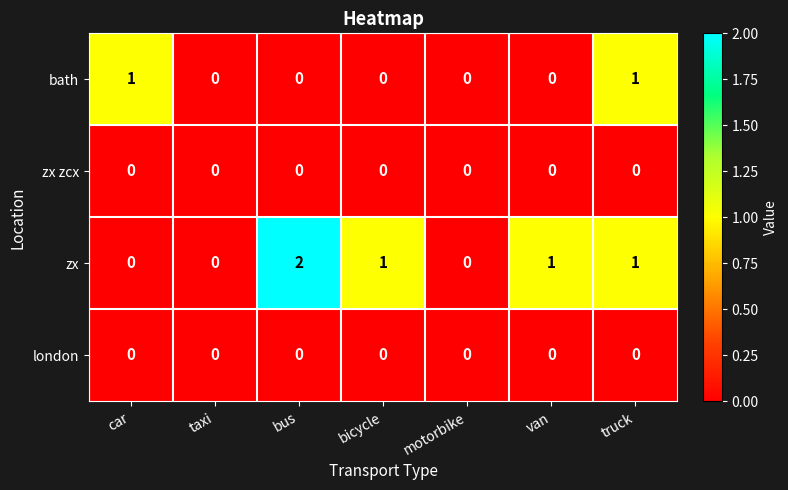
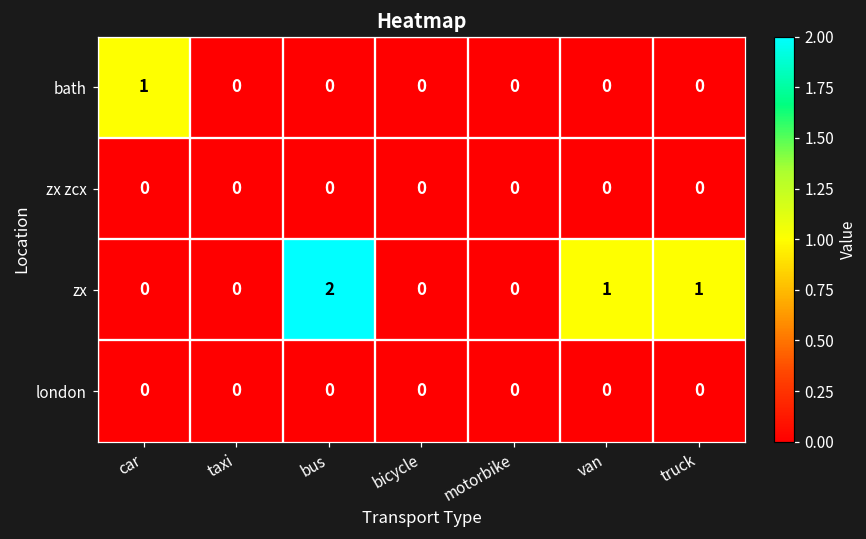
  {
    "bath": {
      "car": 1,
      "taxi": 0,
      "bus": 0,
      "bicycle": 0,
      "motorbike": 0,
      "van": 0,
-     "truck": 1
+     "truck": 0
    },
    "zx zcx": {
      "car": 0,
      "taxi": 0,
      "bus": 0,
      "bicycle": 0,
      "motorbike": 0,
      "van": 0,
      "truck": 0
    },
    "zx": {
      "car": 0,
      "taxi": 0,
      "bus": 2,
-     "bicycle": 1,
+     "bicycle": 0,
      "motorbike": 0,
      "van": 1,
      "truck": 1
    },
    "london": {
      "car": 0,
      "taxi": 0,
      "bus": 0,
      "bicycle": 0,
      "motorbike": 0,
      "van": 0,
      "truck": 0
    }
  }
